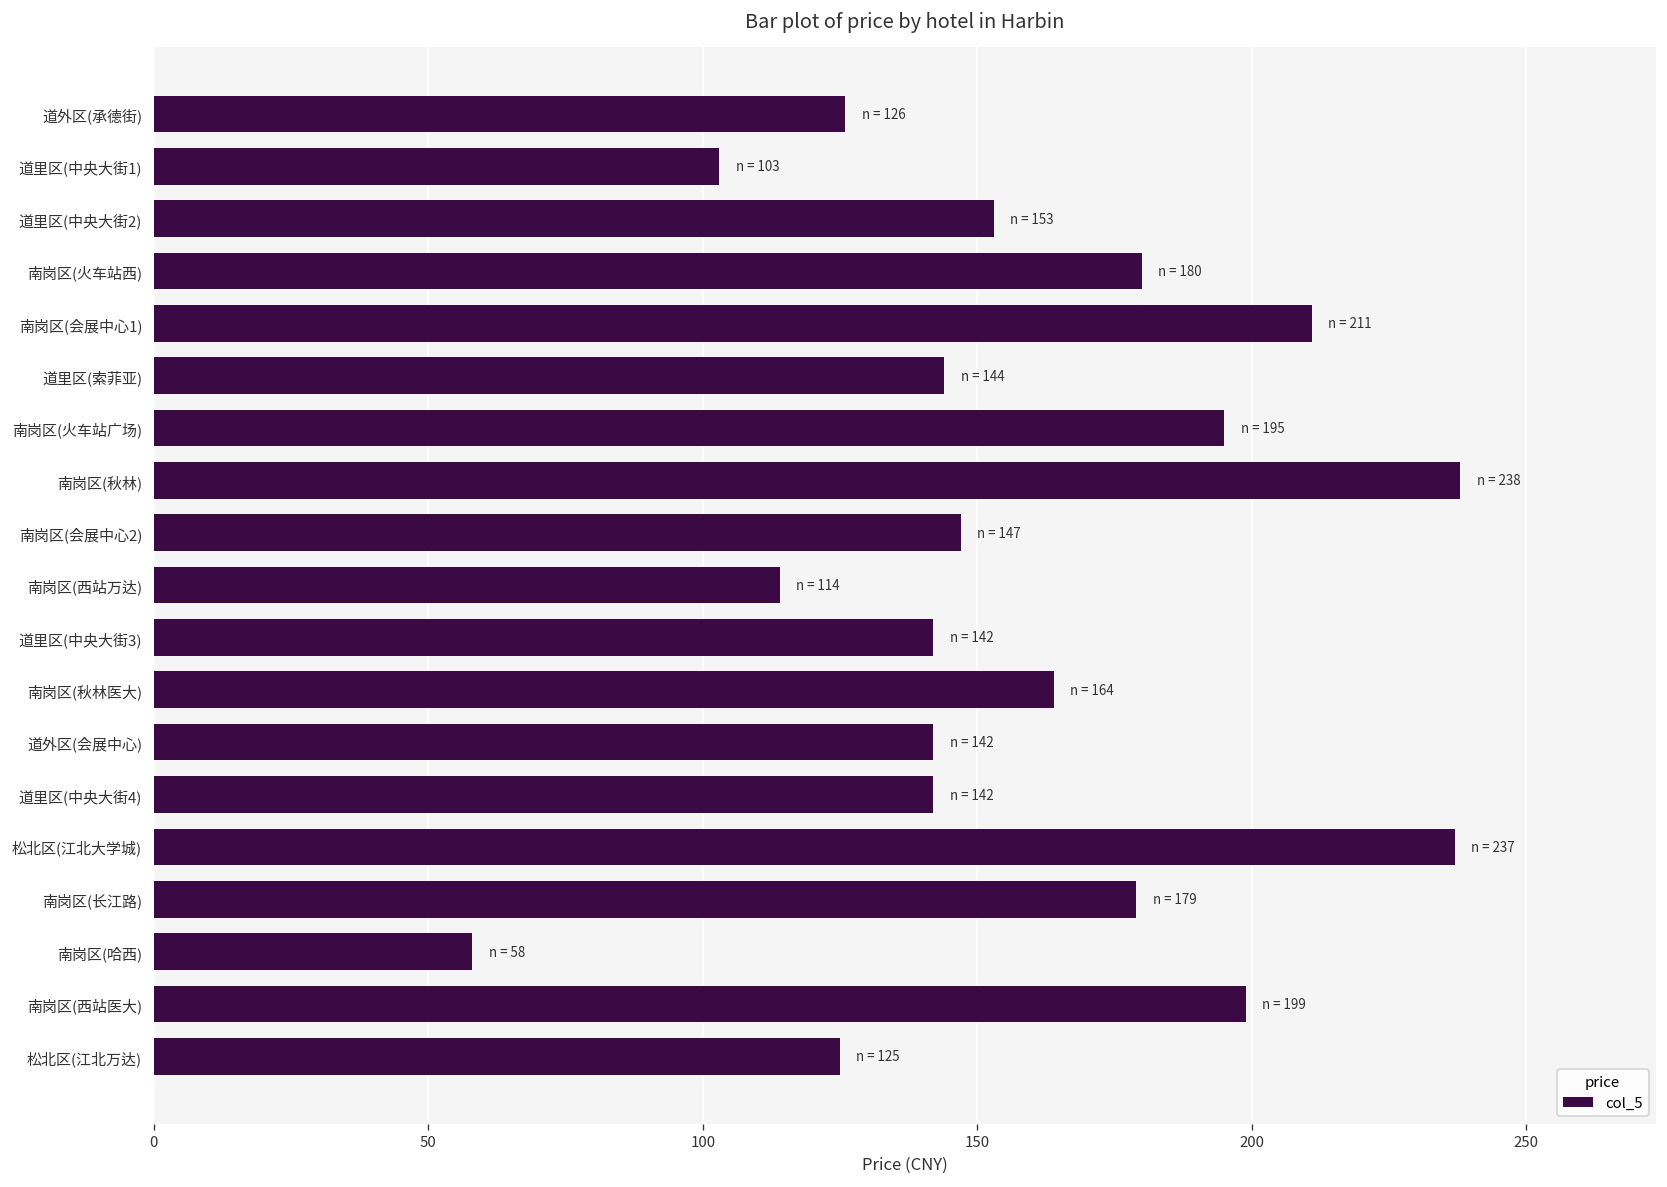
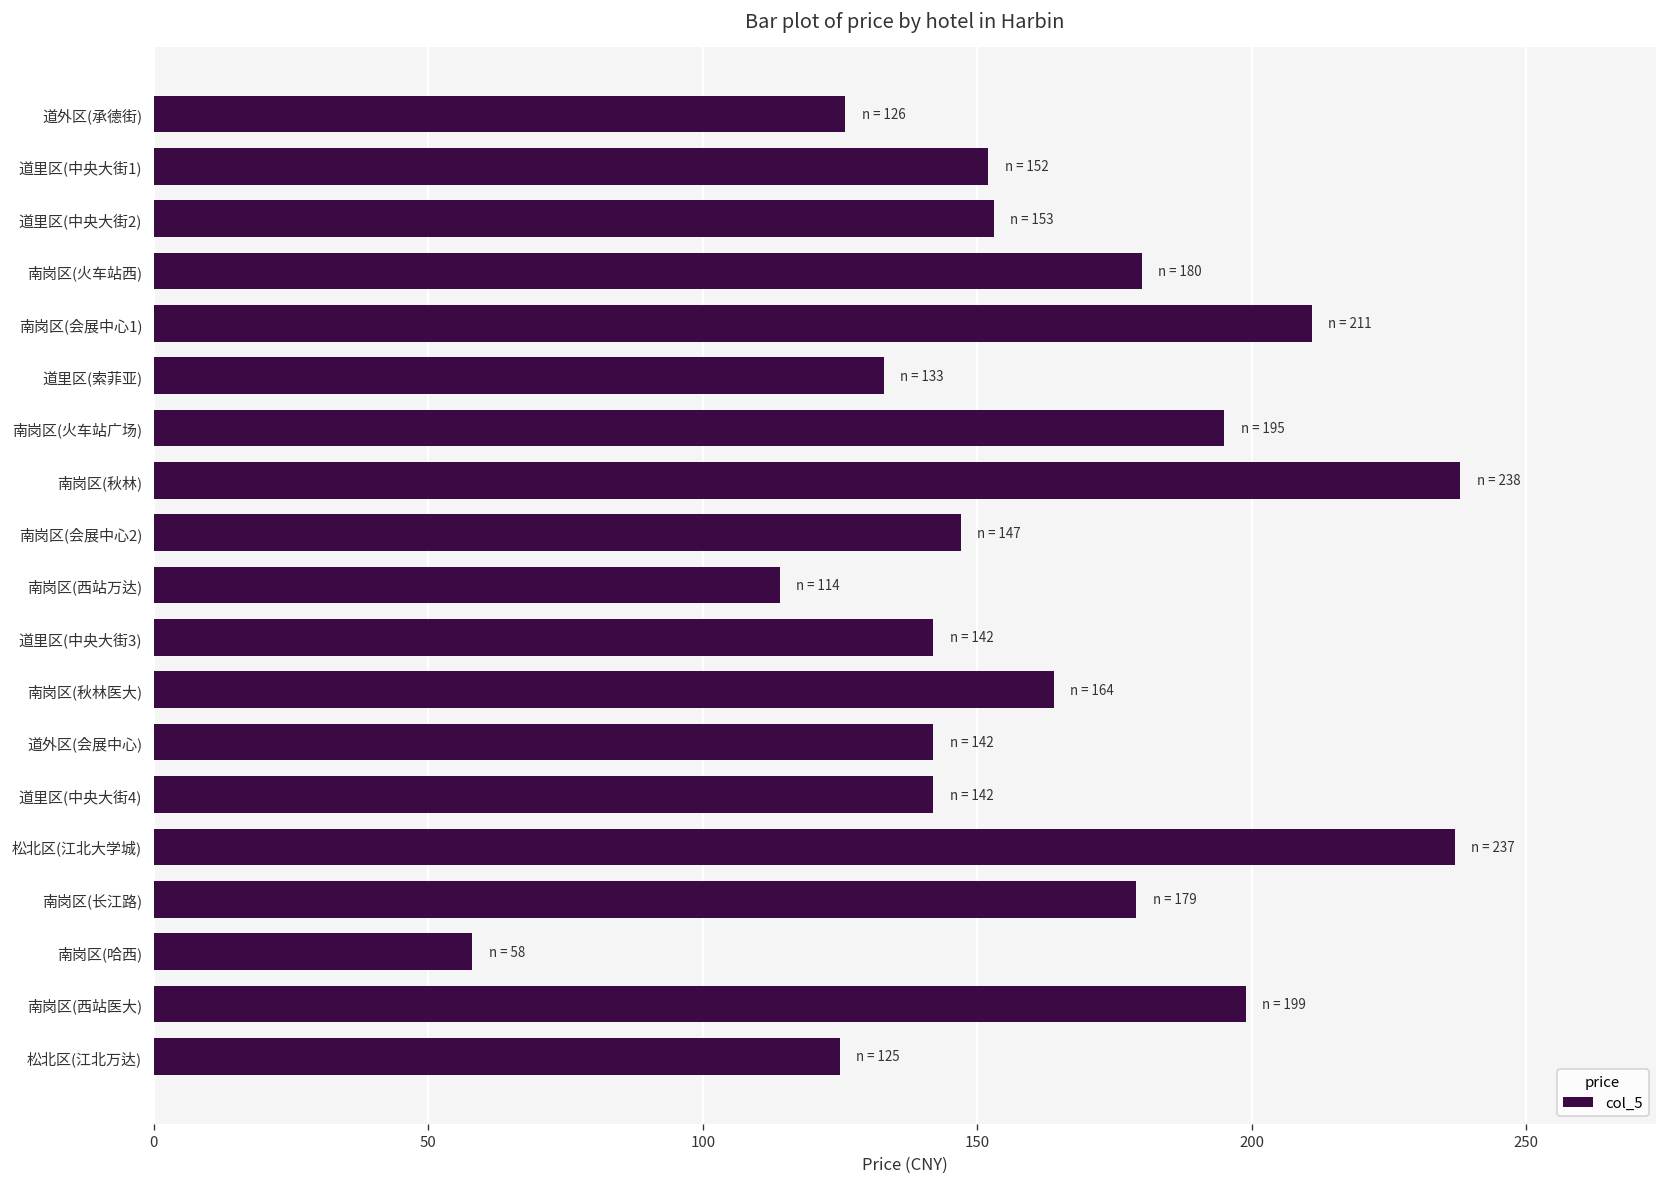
  {
    "道外区(承德街)": 126,
-   "道里区(中央大街1)": 103,
+   "道里区(中央大街1)": 152,
    "道里区(中央大街2)": 153,
    "南岗区(火车站西)": 180,
    "南岗区(会展中心1)": 211,
-   "道里区(索菲亚)": 144,
+   "道里区(索菲亚)": 133,
    "南岗区(火车站广场)": 195,
    "南岗区(秋林)": 238,
    "南岗区(会展中心2)": 147,
    "南岗区(西站万达)": 114,
    "道里区(中央大街3)": 142,
    "南岗区(秋林医大)": 164,
    "道外区(会展中心)": 142,
    "道里区(中央大街4)": 142,
    "松北区(江北大学城)": 237,
    "南岗区(长江路)": 179,
    "南岗区(哈西)": 58,
    "南岗区(西站医大)": 199,
    "松北区(江北万达)": 125
  }
